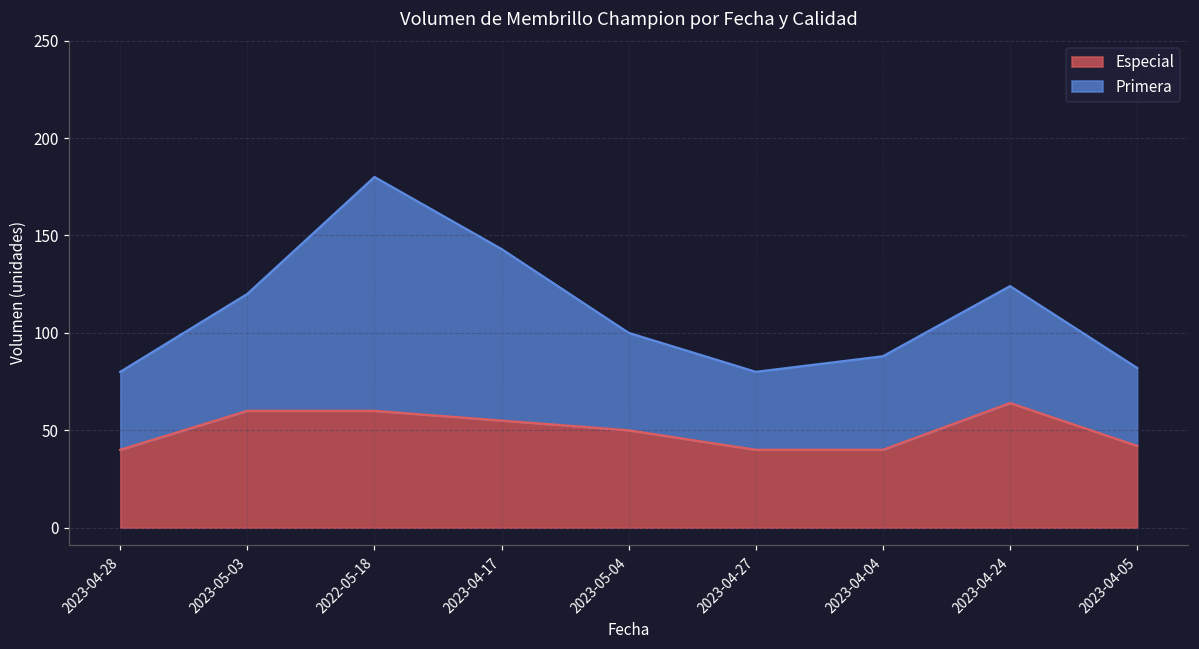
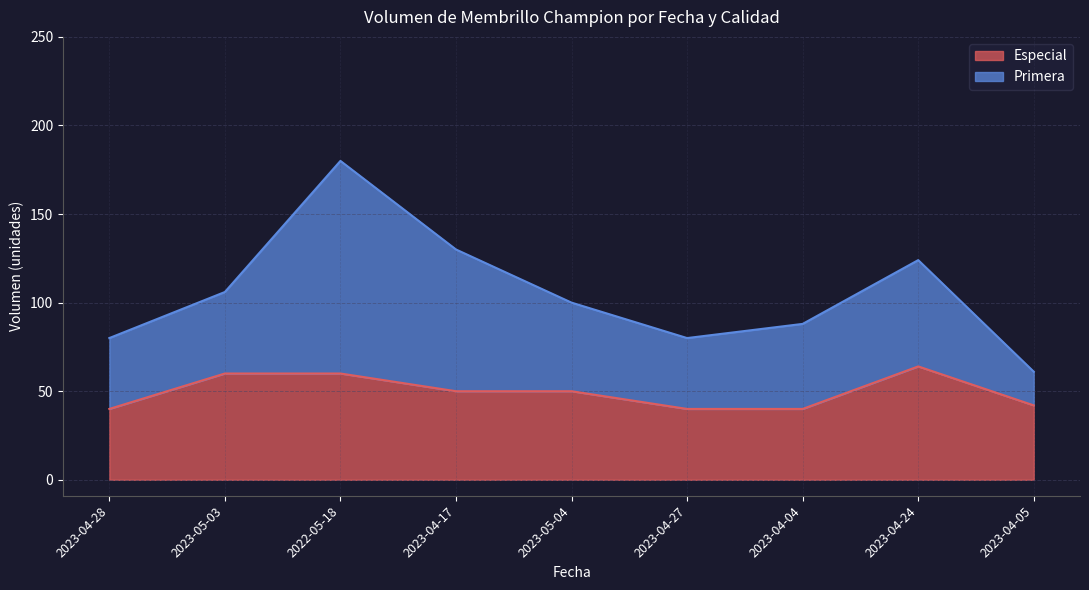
  {
    "Especial": {
      "2023-04-28": 40,
      "2023-05-03": 60,
      "2022-05-18": 60,
-     "2023-04-17": 55,
+     "2023-04-17": 50,
      "2023-05-04": 50,
      "2023-04-27": 40,
      "2023-04-04": 40,
      "2023-04-24": 64,
      "2023-04-05": 42
    },
    "Primera": {
      "2023-04-28": 40,
-     "2023-05-03": 60,
+     "2023-05-03": 46,
      "2022-05-18": 120,
-     "2023-04-17": 88,
+     "2023-04-17": 80,
      "2023-05-04": 50,
      "2023-04-27": 40,
      "2023-04-04": 48,
      "2023-04-24": 60,
-     "2023-04-05": 40
+     "2023-04-05": 19
    }
  }
